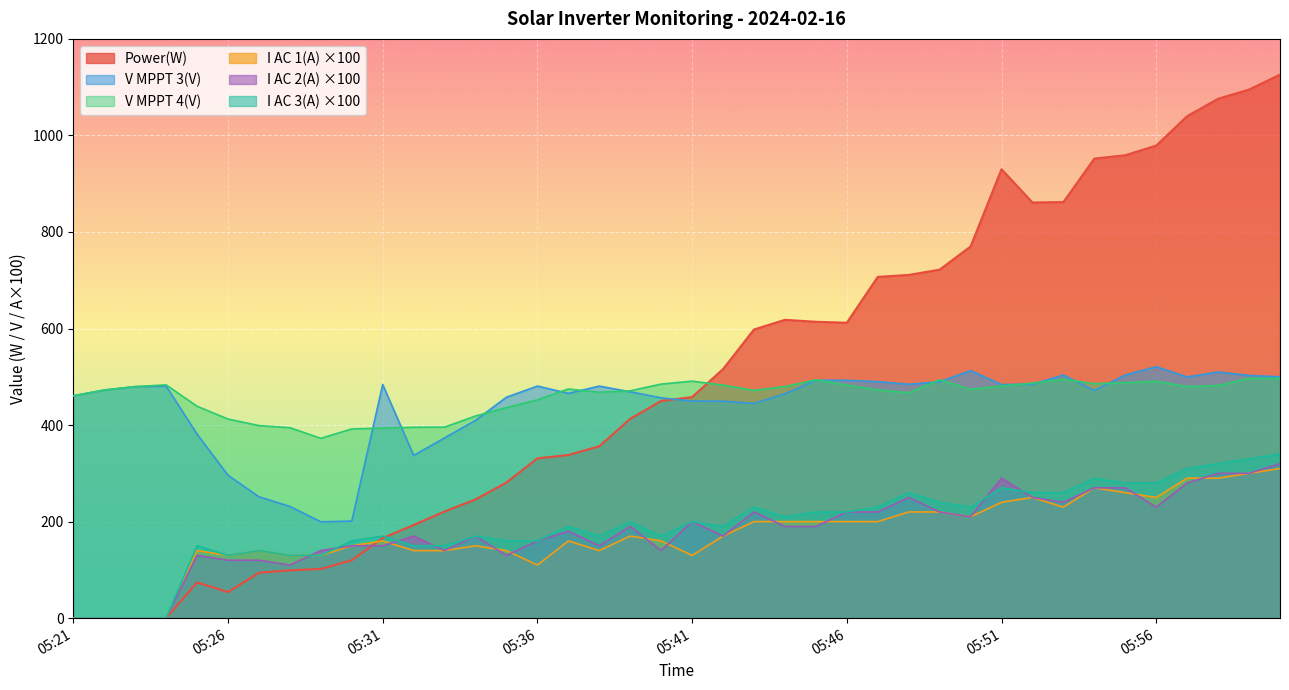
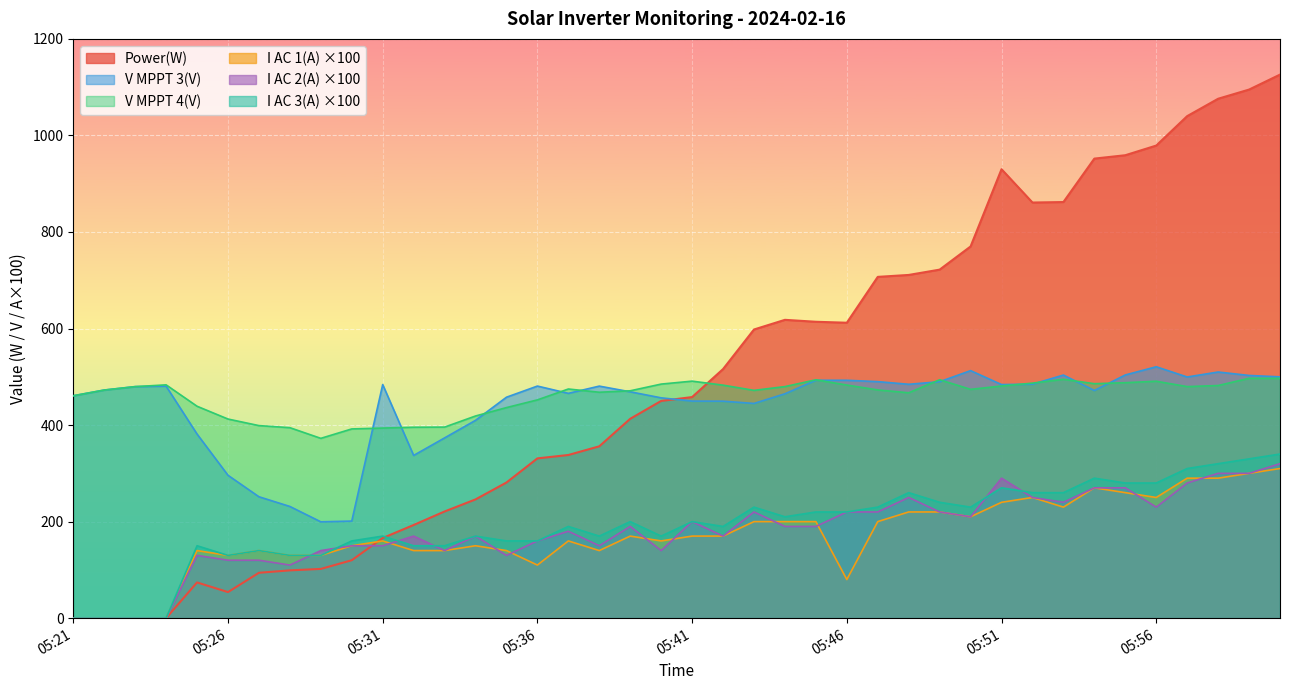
  {
    "Power(W)": {
      "05:26": 50,
      "05:36": 330,
      "05:41": 460,
      "05:46": 610,
      "05:51": 930,
      "05:56": 980
    },
    "V MPPT 3(V)": {
      "05:26": 300,
      "05:31": 480,
      "05:36": 480,
      "05:41": 450,
      "05:46": 490,
      "05:56": 520
    },
    "I AC 1(A) ×100": {
      "05:31": 160,
      "05:36": 110,
-     "05:41": 130,
-     "05:46": 200,
+     "05:41": 170,
+     "05:46": 80,
      "05:51": 240,
      "05:56": 250
    },
    "I AC 2(A) ×100": {
      "05:26": 120,
      "05:31": 150,
      "05:51": 290,
      "05:56": 230
    }
  }
